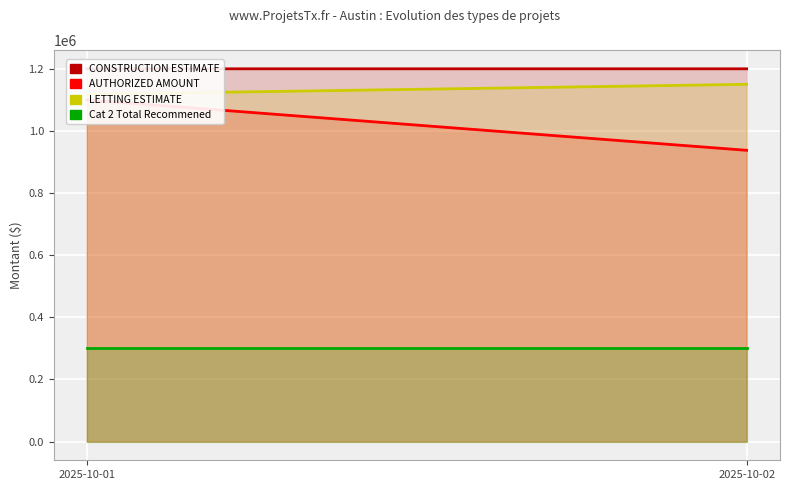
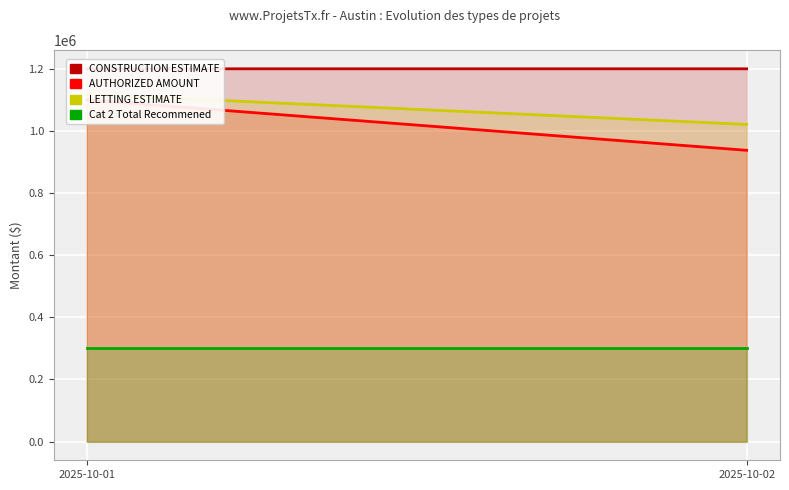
  {
    "CONSTRUCTION ESTIMATE": {
      "2025-10-02": 1200000
    },
    "AUTHORIZED AMOUNT": {
      "2025-10-02": 940000
    },
    "LETTING ESTIMATE": {
-     "2025-10-02": 1150000
+     "2025-10-02": 1020000
    },
    "Cat 2 Total Recommened": {
      "2025-10-01": 300000,
      "2025-10-02": 300000
    }
  }
